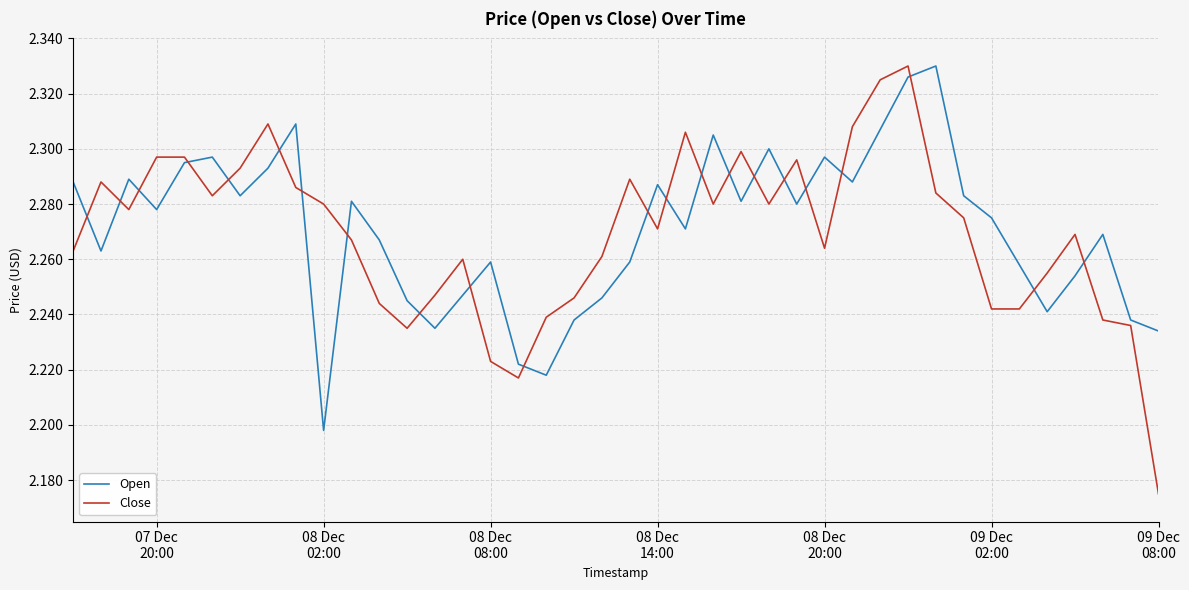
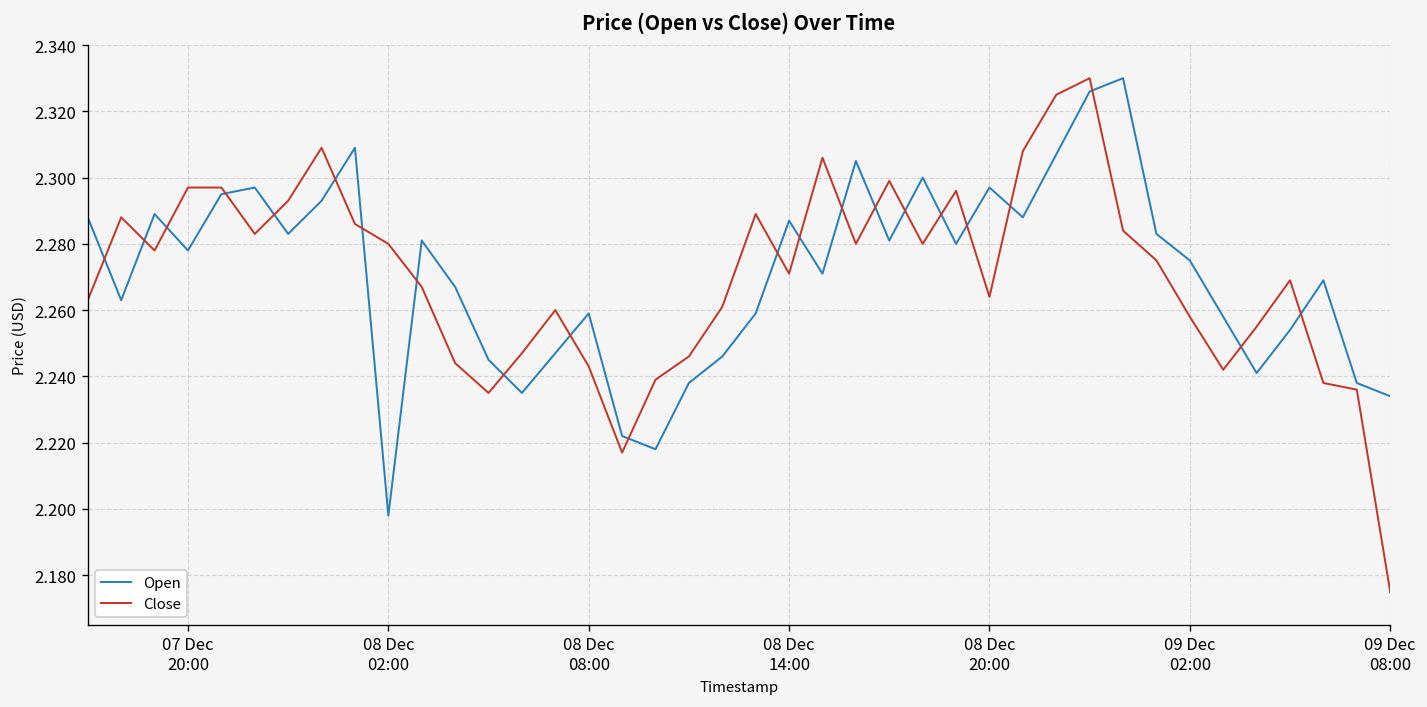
  {
    "Open": {
      "07 Dec 20:00": 2.278,
      "08 Dec 02:00": 2.198,
      "08 Dec 08:00": 2.259,
      "08 Dec 14:00": 2.287,
      "08 Dec 20:00": 2.297,
      "09 Dec 02:00": 2.275,
      "09 Dec 08:00": 2.234
    },
    "Close": {
      "07 Dec 20:00": 2.297,
      "08 Dec 02:00": 2.280,
-     "08 Dec 08:00": 2.223,
+     "08 Dec 08:00": 2.243,
      "08 Dec 14:00": 2.271,
      "08 Dec 20:00": 2.264,
-     "09 Dec 02:00": 2.242,
+     "09 Dec 02:00": 2.258,
      "09 Dec 08:00": 2.175
    }
  }
